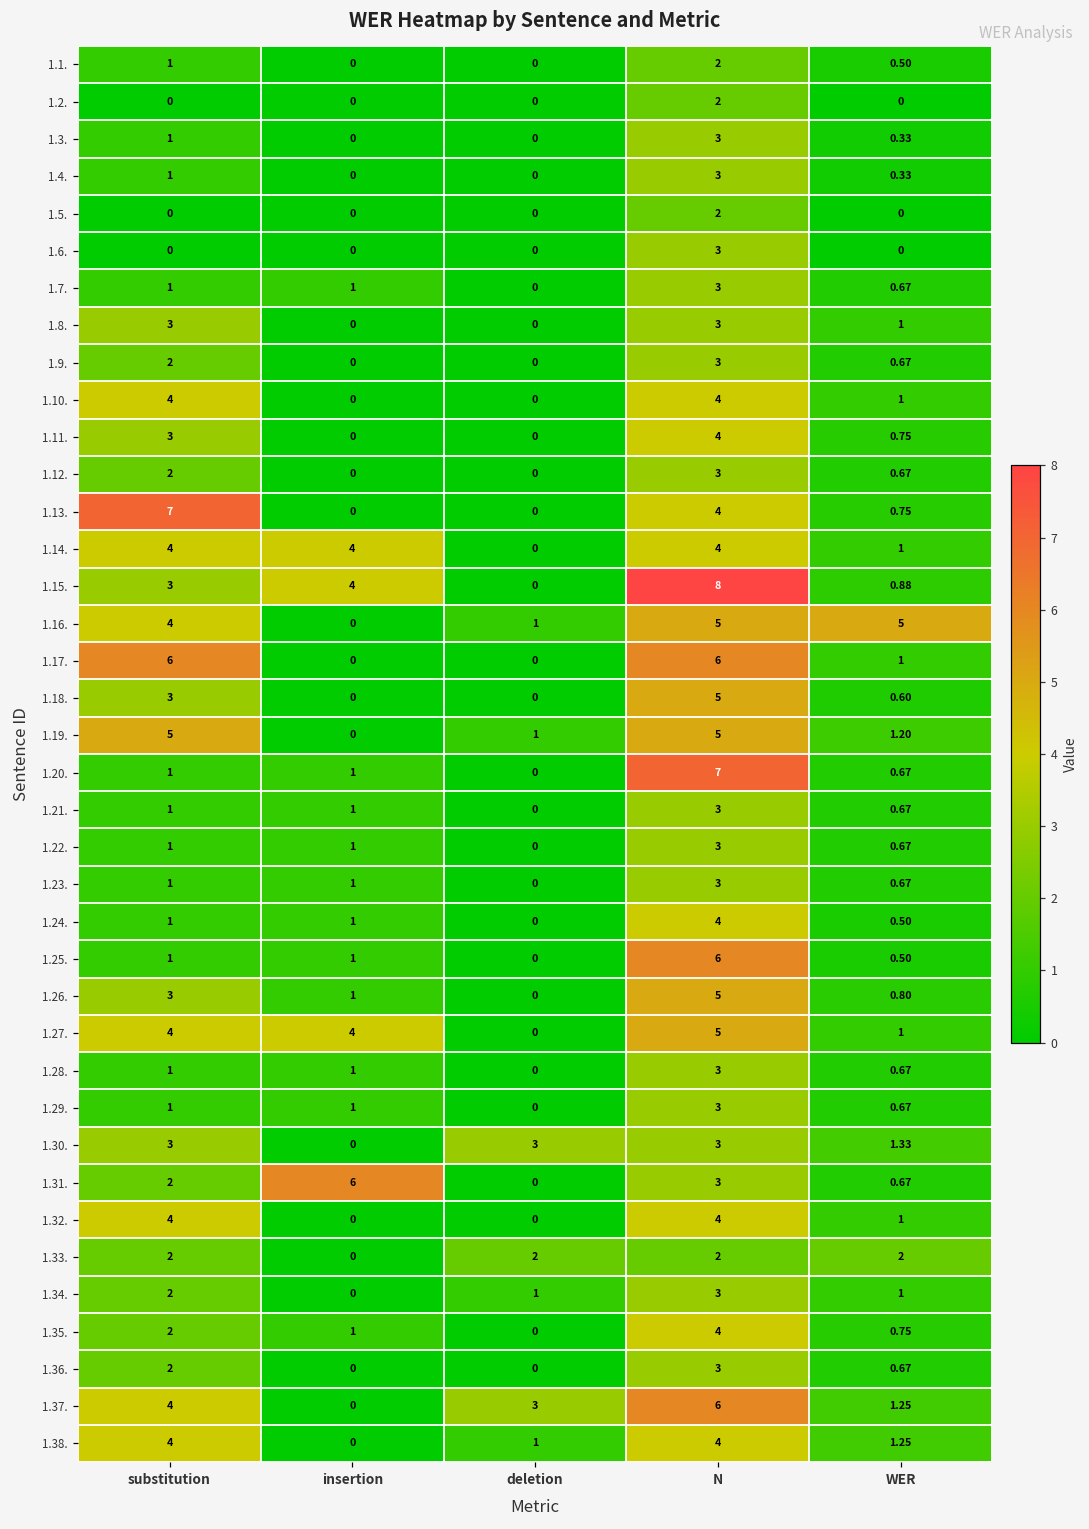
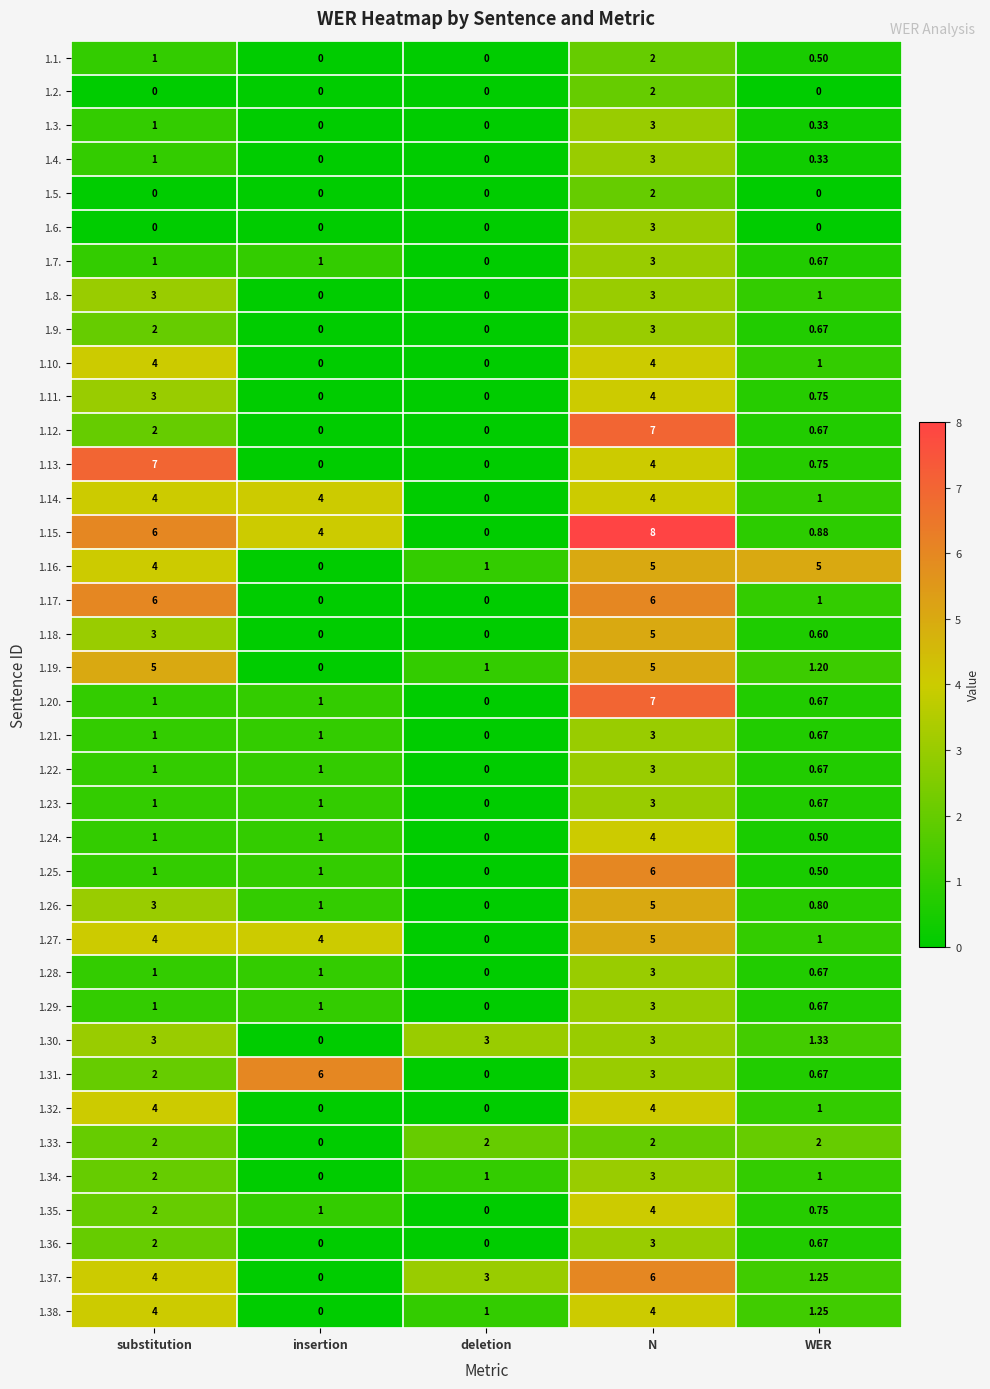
  {
    "1.1.": {
      "substitution": 1,
      "insertion": 0,
      "deletion": 0,
      "N": 2,
      "WER": 0.50
    },
    "1.2.": {
      "substitution": 0,
      "insertion": 0,
      "deletion": 0,
      "N": 2,
      "WER": 0
    },
    "1.3.": {
      "substitution": 1,
      "insertion": 0,
      "deletion": 0,
      "N": 3,
      "WER": 0.33
    },
    "1.4.": {
      "substitution": 1,
      "insertion": 0,
      "deletion": 0,
      "N": 3,
      "WER": 0.33
    },
    "1.5.": {
      "substitution": 0,
      "insertion": 0,
      "deletion": 0,
      "N": 2,
      "WER": 0
    },
    "1.6.": {
      "substitution": 0,
      "insertion": 0,
      "deletion": 0,
      "N": 3,
      "WER": 0
    },
    "1.7.": {
      "substitution": 1,
      "insertion": 1,
      "deletion": 0,
      "N": 3,
      "WER": 0.67
    },
    "1.8.": {
      "substitution": 3,
      "insertion": 0,
      "deletion": 0,
      "N": 3,
      "WER": 1
    },
    "1.9.": {
      "substitution": 2,
      "insertion": 0,
      "deletion": 0,
      "N": 3,
      "WER": 0.67
    },
    "1.10.": {
      "substitution": 4,
      "insertion": 0,
      "deletion": 0,
      "N": 4,
      "WER": 1
    },
    "1.11.": {
      "substitution": 3,
      "insertion": 0,
      "deletion": 0,
      "N": 4,
      "WER": 0.75
    },
    "1.12.": {
      "substitution": 2,
      "insertion": 0,
      "deletion": 0,
-     "N": 3,
+     "N": 7,
      "WER": 0.67
    },
    "1.13.": {
      "substitution": 7,
      "insertion": 0,
      "deletion": 0,
      "N": 4,
      "WER": 0.75
    },
    "1.14.": {
      "substitution": 4,
      "insertion": 4,
      "deletion": 0,
      "N": 4,
      "WER": 1
    },
    "1.15.": {
-     "substitution": 3,
+     "substitution": 6,
      "insertion": 4,
      "deletion": 0,
      "N": 8,
      "WER": 0.88
    },
    "1.16.": {
      "substitution": 4,
      "insertion": 0,
      "deletion": 1,
      "N": 5,
      "WER": 5
    },
    "1.17.": {
      "substitution": 6,
      "insertion": 0,
      "deletion": 0,
      "N": 6,
      "WER": 1
    },
    "1.18.": {
      "substitution": 3,
      "insertion": 0,
      "deletion": 0,
      "N": 5,
      "WER": 0.60
    },
    "1.19.": {
      "substitution": 5,
      "insertion": 0,
      "deletion": 1,
      "N": 5,
      "WER": 1.20
    },
    "1.20.": {
      "substitution": 1,
      "insertion": 1,
      "deletion": 0,
      "N": 7,
      "WER": 0.67
    },
    "1.21.": {
      "substitution": 1,
      "insertion": 1,
      "deletion": 0,
      "N": 3,
      "WER": 0.67
    },
    "1.22.": {
      "substitution": 1,
      "insertion": 1,
      "deletion": 0,
      "N": 3,
      "WER": 0.67
    },
    "1.23.": {
      "substitution": 1,
      "insertion": 1,
      "deletion": 0,
      "N": 3,
      "WER": 0.67
    },
    "1.24.": {
      "substitution": 1,
      "insertion": 1,
      "deletion": 0,
      "N": 4,
      "WER": 0.50
    },
    "1.25.": {
      "substitution": 1,
      "insertion": 1,
      "deletion": 0,
      "N": 6,
      "WER": 0.50
    },
    "1.26.": {
      "substitution": 3,
      "insertion": 1,
      "deletion": 0,
      "N": 5,
      "WER": 0.80
    },
    "1.27.": {
      "substitution": 4,
      "insertion": 4,
      "deletion": 0,
      "N": 5,
      "WER": 1
    },
    "1.28.": {
      "substitution": 1,
      "insertion": 1,
      "deletion": 0,
      "N": 3,
      "WER": 0.67
    },
    "1.29.": {
      "substitution": 1,
      "insertion": 1,
      "deletion": 0,
      "N": 3,
      "WER": 0.67
    },
    "1.30.": {
      "substitution": 3,
      "insertion": 0,
      "deletion": 3,
      "N": 3,
      "WER": 1.33
    },
    "1.31.": {
      "substitution": 2,
      "insertion": 6,
      "deletion": 0,
      "N": 3,
      "WER": 0.67
    },
    "1.32.": {
      "substitution": 4,
      "insertion": 0,
      "deletion": 0,
      "N": 4,
      "WER": 1
    },
    "1.33.": {
      "substitution": 2,
      "insertion": 0,
      "deletion": 2,
      "N": 2,
      "WER": 2
    },
    "1.34.": {
      "substitution": 2,
      "insertion": 0,
      "deletion": 1,
      "N": 3,
      "WER": 1
    },
    "1.35.": {
      "substitution": 2,
      "insertion": 1,
      "deletion": 0,
      "N": 4,
      "WER": 0.75
    },
    "1.36.": {
      "substitution": 2,
      "insertion": 0,
      "deletion": 0,
      "N": 3,
      "WER": 0.67
    },
    "1.37.": {
      "substitution": 4,
      "insertion": 0,
      "deletion": 3,
      "N": 6,
      "WER": 1.25
    },
    "1.38.": {
      "substitution": 4,
      "insertion": 0,
      "deletion": 1,
      "N": 4,
      "WER": 1.25
    }
  }
